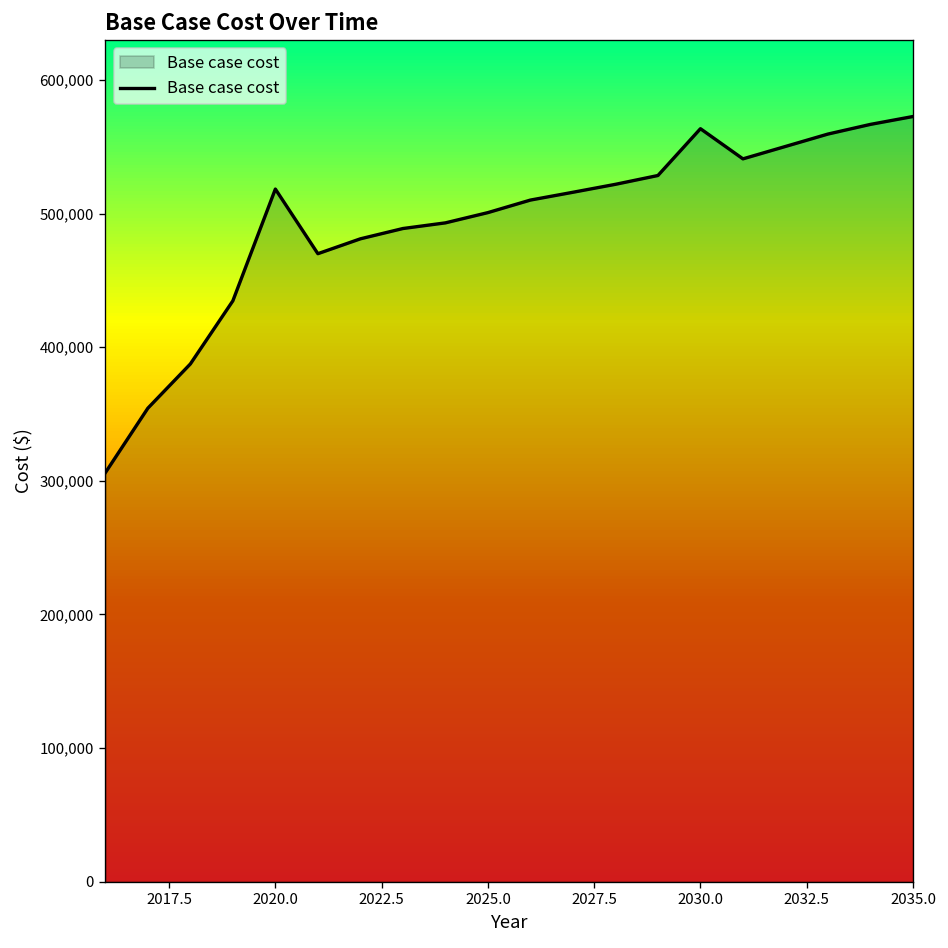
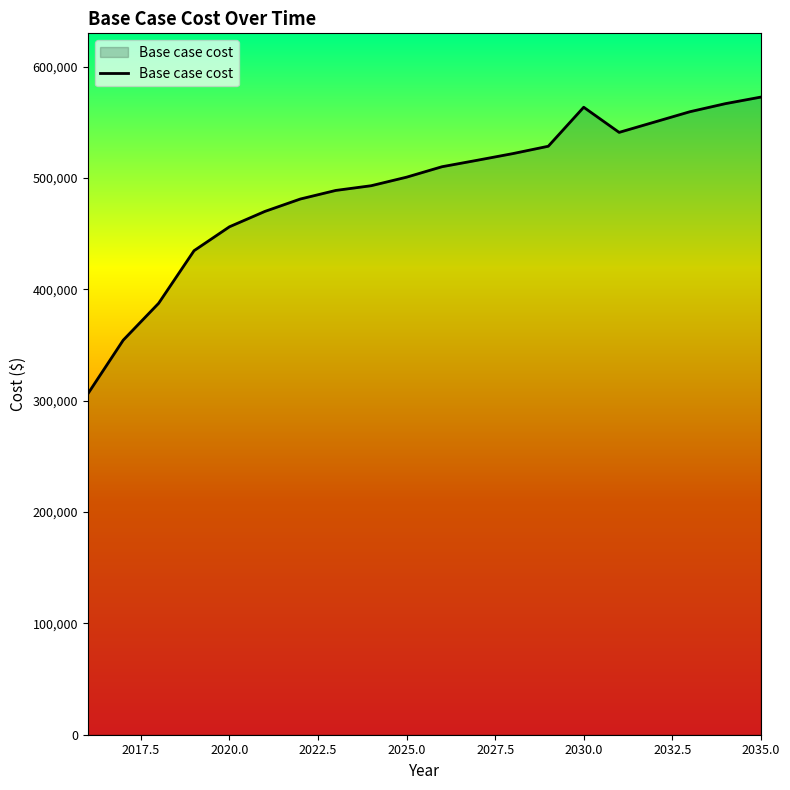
  {
-   "2020.0": "518,000",
+   "2020.0": "456,000",
    "2025.0": "501,000",
    "2030.0": "563,000",
    "2035.0": "573,000"
  }
